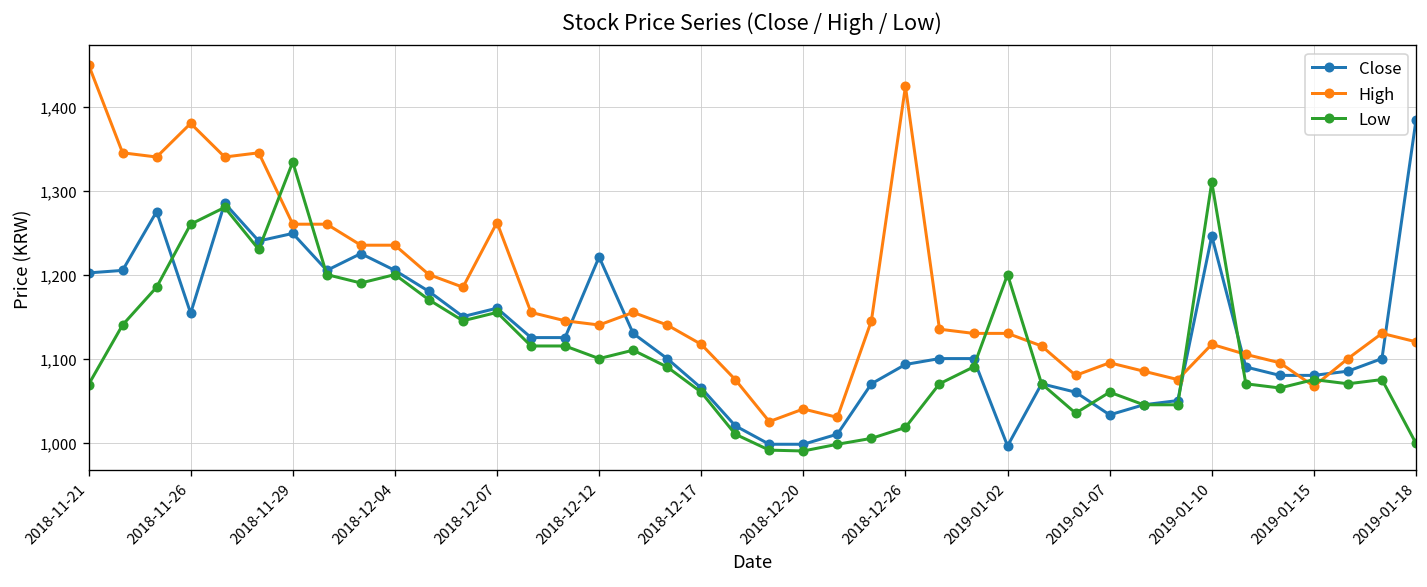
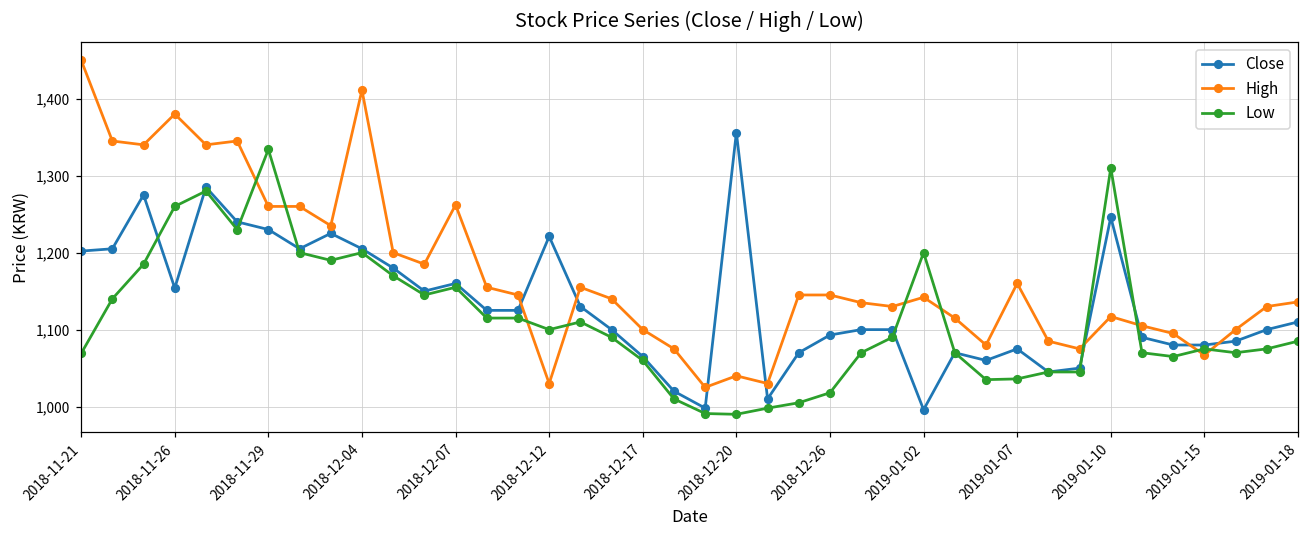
  {
    "Close": {
      "2018-11-21": "1,200",
      "2018-11-26": "1,150",
-     "2018-11-29": "1,250",
+     "2018-11-29": "1,230",
      "2018-12-04": "1,210",
      "2018-12-07": "1,160",
      "2018-12-12": "1,220",
      "2018-12-17": "1,070",
-     "2018-12-20": "1,000",
+     "2018-12-20": "1,360",
      "2018-12-26": "1,090",
      "2019-01-02": "1,000",
-     "2019-01-07": "1,030",
+     "2019-01-07": "1,080",
      "2019-01-10": "1,250",
      "2019-01-15": "1,080",
-     "2019-01-18": "1,380"
+     "2019-01-18": "1,110"
    },
    "High": {
      "2018-11-21": "1,450",
      "2018-11-26": "1,380",
      "2018-11-29": "1,260",
-     "2018-12-04": "1,240",
+     "2018-12-04": "1,410",
      "2018-12-07": "1,260",
-     "2018-12-12": "1,140",
-     "2018-12-17": "1,120",
+     "2018-12-12": "1,030",
+     "2018-12-17": "1,100",
      "2018-12-20": "1,040",
-     "2018-12-26": "1,420",
-     "2019-01-02": "1,130",
-     "2019-01-07": "1,100",
+     "2018-12-26": "1,150",
+     "2019-01-02": "1,140",
+     "2019-01-07": "1,160",
      "2019-01-10": "1,120",
      "2019-01-15": "1,070",
-     "2019-01-18": "1,120"
+     "2019-01-18": "1,140"
    },
    "Low": {
      "2018-11-21": "1,070",
      "2018-11-26": "1,260",
      "2018-11-29": "1,330",
      "2018-12-04": "1,200",
      "2018-12-07": "1,160",
      "2018-12-12": "1,100",
      "2018-12-17": "1,060",
      "2018-12-20": "990",
      "2018-12-26": "1,020",
      "2019-01-02": "1,200",
-     "2019-01-07": "1,060",
+     "2019-01-07": "1,040",
      "2019-01-10": "1,310",
      "2019-01-15": "1,080",
-     "2019-01-18": "1,000"
+     "2019-01-18": "1,090"
    }
  }
